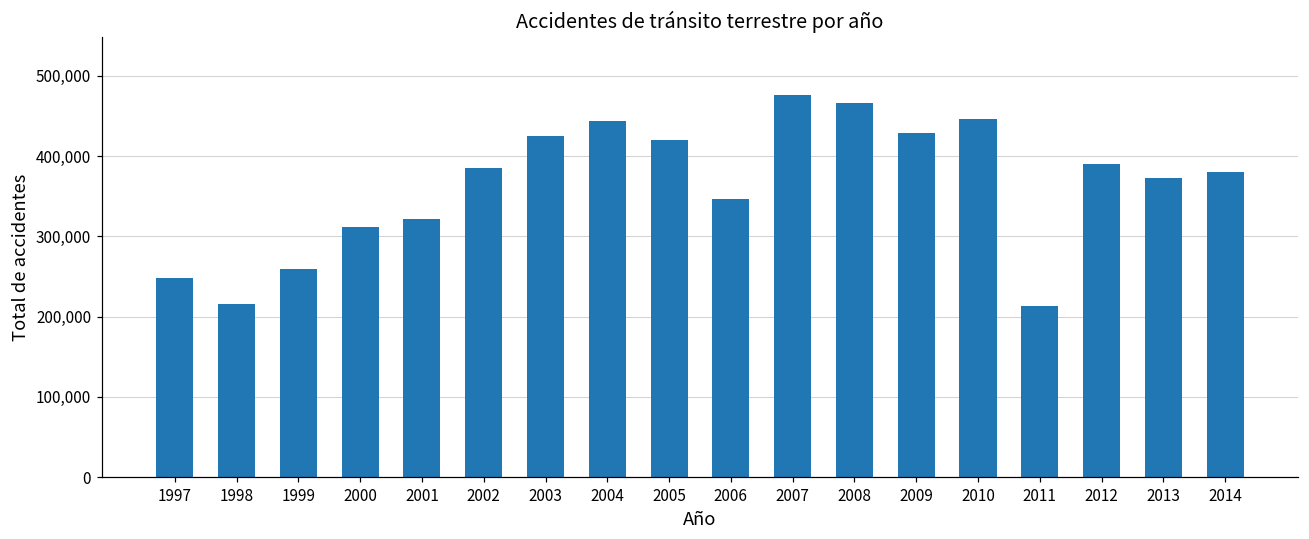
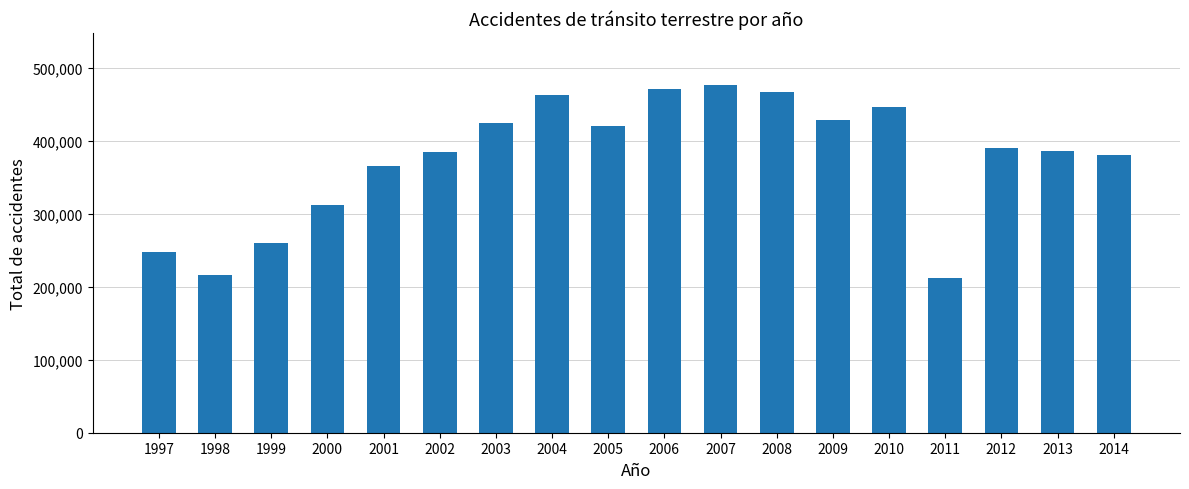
  {
    "1997": "250,000",
    "1998": "220,000",
    "1999": "260,000",
    "2000": "310,000",
-   "2001": "320,000",
+   "2001": "360,000",
    "2002": "390,000",
    "2003": "420,000",
-   "2004": "440,000",
+   "2004": "460,000",
    "2005": "420,000",
-   "2006": "350,000",
+   "2006": "470,000",
    "2007": "480,000",
    "2008": "470,000",
    "2009": "430,000",
    "2010": "450,000",
    "2011": "210,000",
    "2012": "390,000",
-   "2013": "370,000",
+   "2013": "390,000",
    "2014": "380,000"
  }
